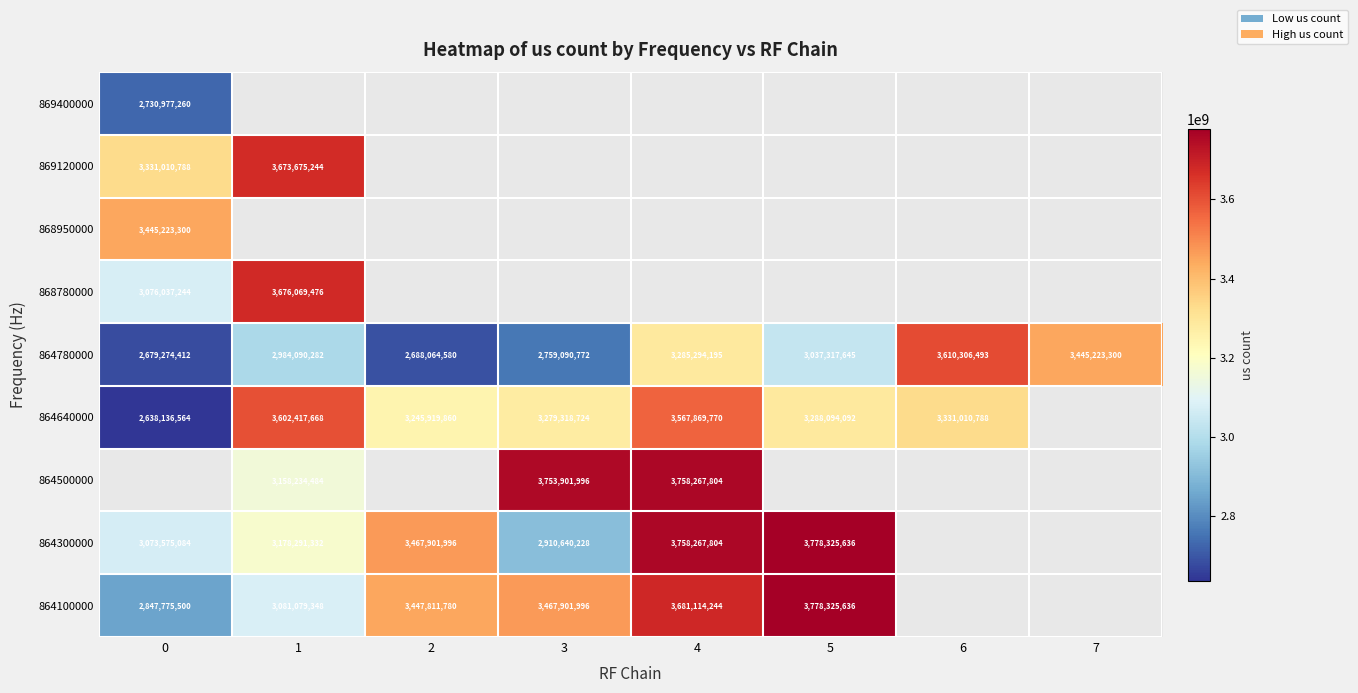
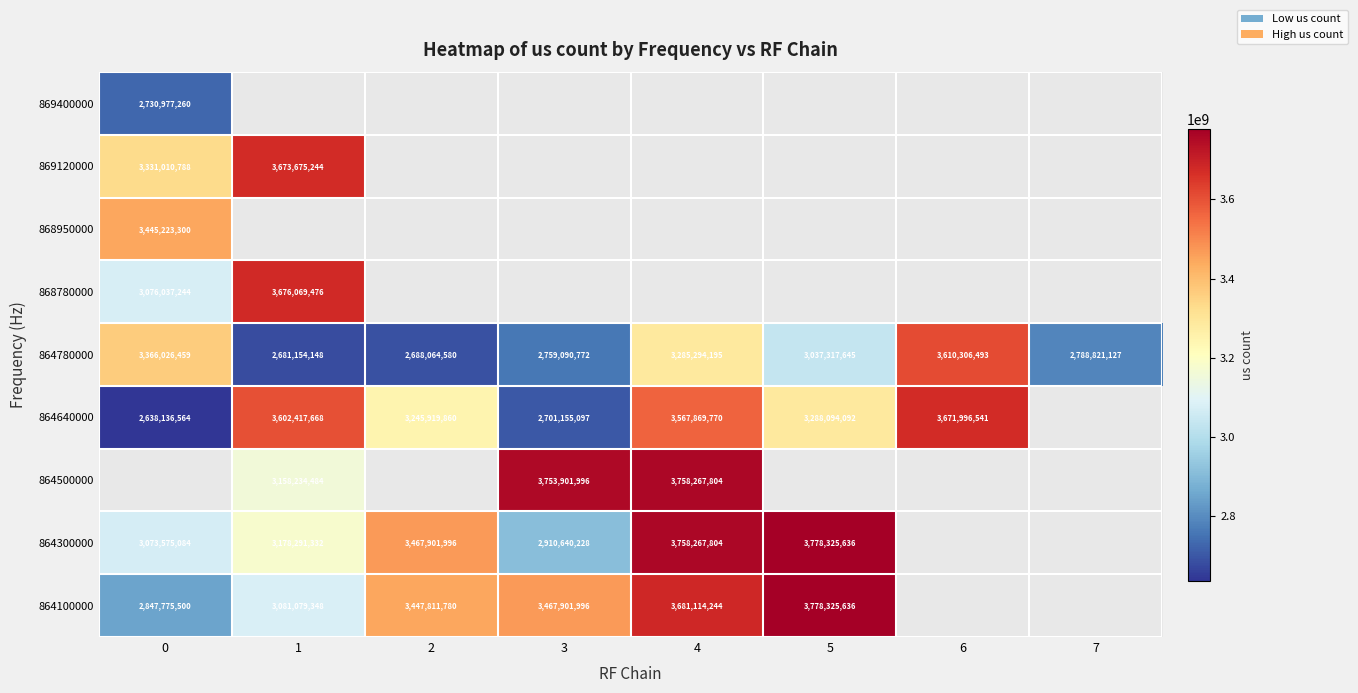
  {
    "869400000": {
      "0": "2,730,977,260"
    },
    "869120000": {
      "0": "3,331,010,788",
      "1": "3,673,675,244"
    },
    "868950000": {
      "0": "3,445,223,300"
    },
    "868780000": {
      "1": "3,676,069,476"
    },
    "864780000": {
-     "0": "2,679,274,412",
-     "1": "2,984,090,282",
+     "0": "3,366,026,459",
+     "1": "2,681,154,148",
      "2": "2,688,064,580",
      "3": "2,759,090,772",
      "4": "3,285,294,195",
      "5": "3,037,317,645",
      "6": "3,610,306,493",
-     "7": "3,445,223,300"
+     "7": "2,788,821,127"
    },
    "864640000": {
      "0": "2,638,136,564",
      "1": "3,602,417,668",
      "2": "3,245,919,860",
-     "3": "3,279,318,724",
+     "3": "2,701,155,097",
      "4": "3,567,869,770",
      "5": "3,288,094,092",
-     "6": "3,331,010,788"
+     "6": "3,671,996,541"
    },
    "864500000": {
      "3": "3,753,901,996",
      "4": "3,758,267,804"
    },
    "864300000": {
      "1": "3,178,291,332",
      "2": "3,467,901,996",
      "3": "2,910,640,228",
      "4": "3,758,267,804",
      "5": "3,778,325,636"
    },
    "864100000": {
      "0": "2,847,775,500",
      "2": "3,447,811,780",
      "3": "3,467,901,996",
      "4": "3,681,114,244",
      "5": "3,778,325,636"
    }
  }
